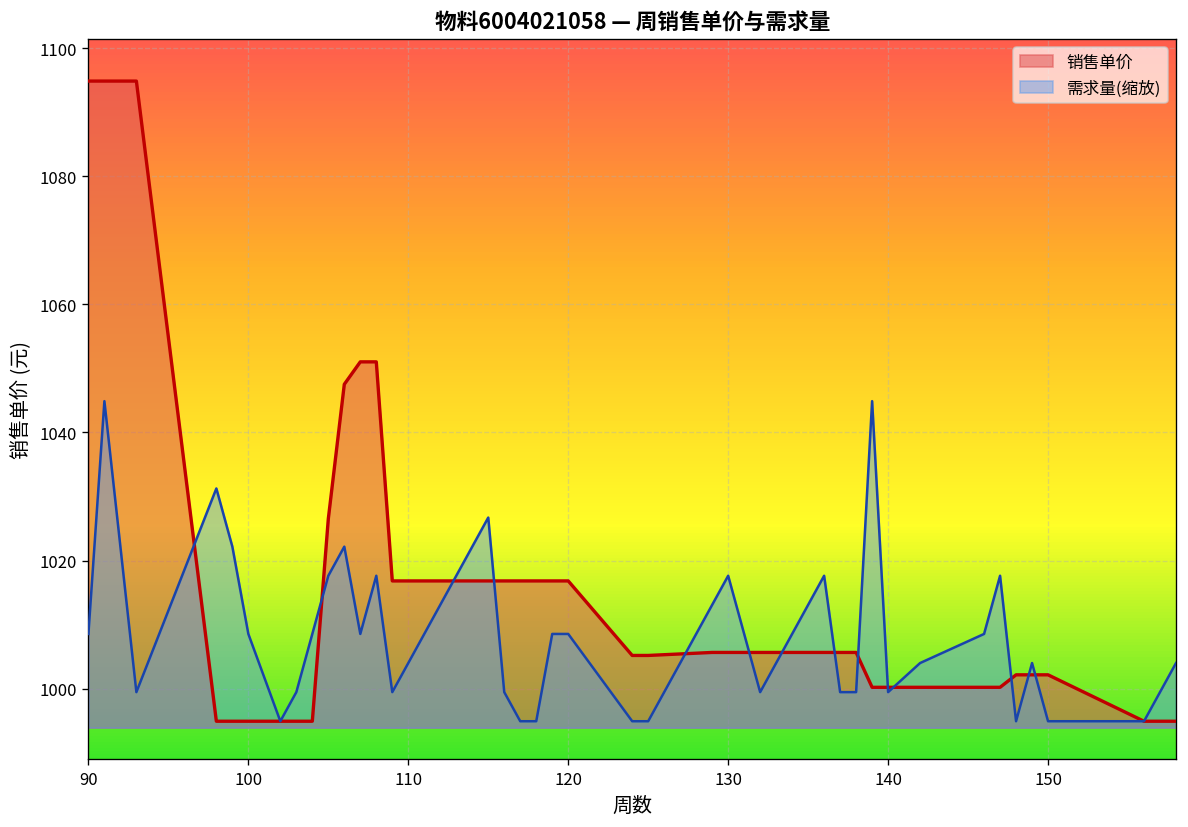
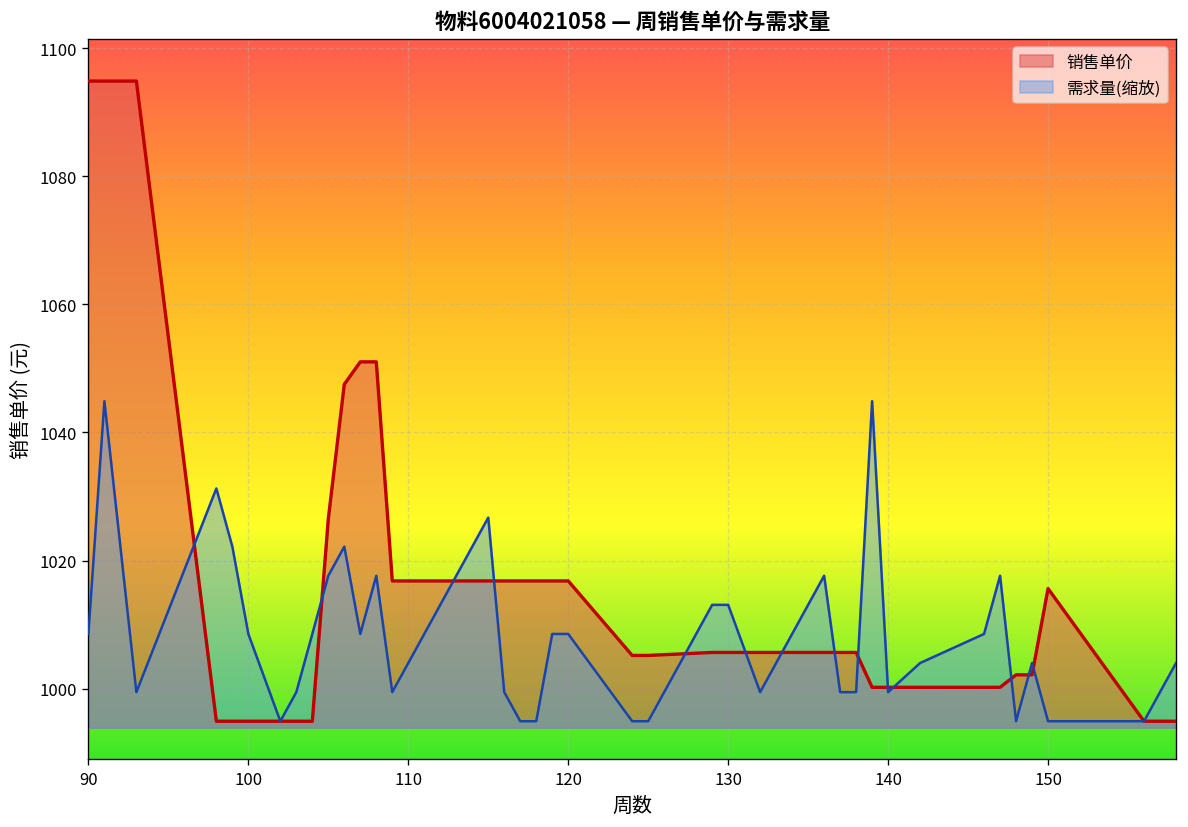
  {
    "销售单价": {
      "90": 1095,
      "100": 995,
      "120": 1017,
      "130": 1006,
      "140": 1000,
-     "150": 1002
+     "150": 1016
    },
    "需求量(缩放)": {
      "90": 1009,
      "100": 1009,
      "120": 1009,
-     "130": 1018,
+     "130": 1013,
      "140": 999,
      "150": 995
    }
  }
